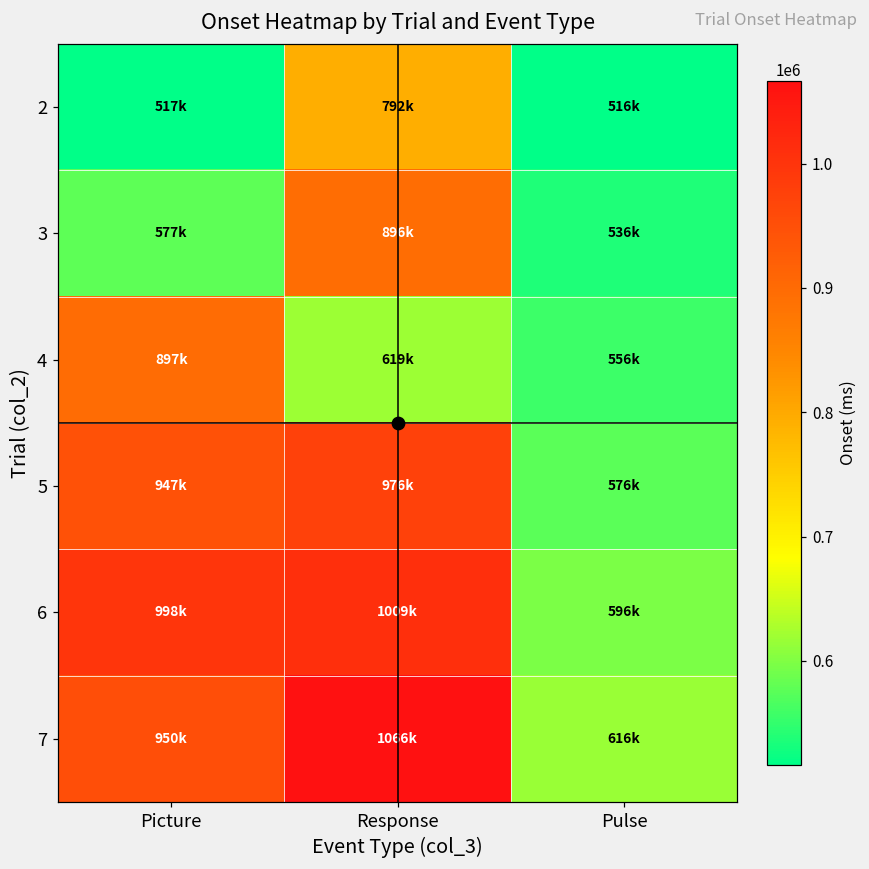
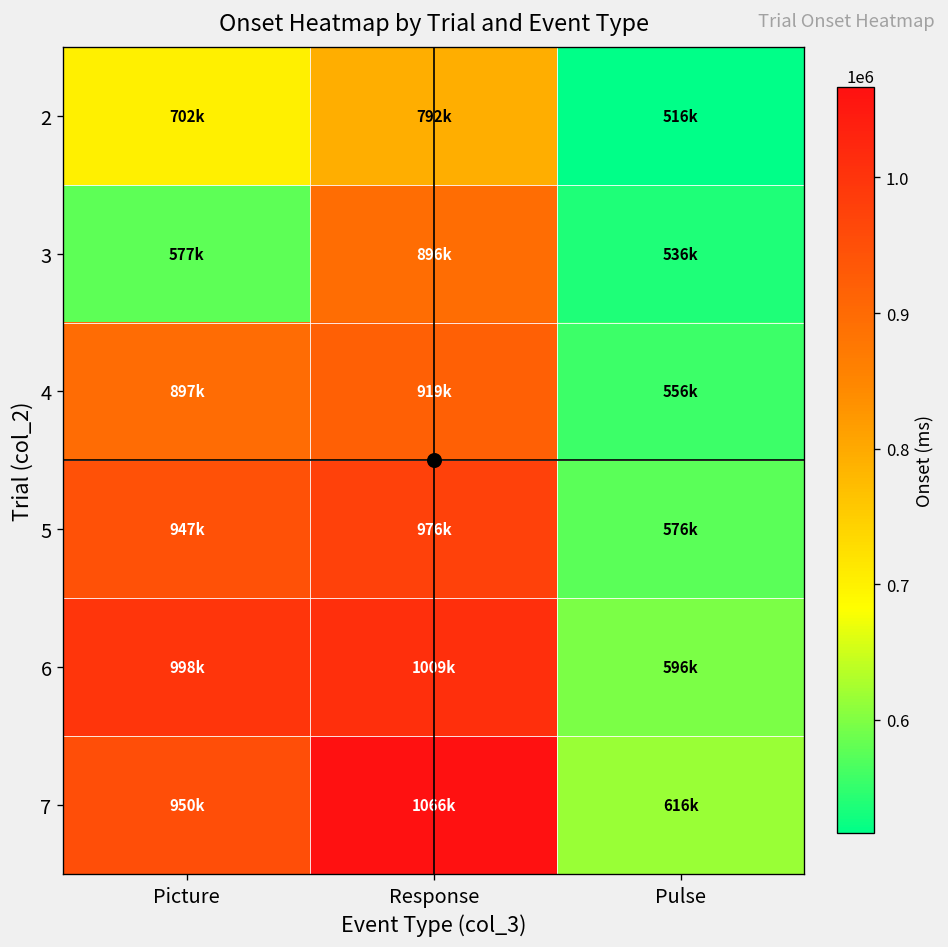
  {
    "2": {
-     "Picture": "517k",
+     "Picture": "702k",
      "Response": "792k",
      "Pulse": "516k"
    },
    "3": {
      "Picture": "577k",
      "Response": "896k",
      "Pulse": "536k"
    },
    "4": {
      "Picture": "897k",
-     "Response": "619k",
+     "Response": "919k",
      "Pulse": "556k"
    },
    "5": {
      "Picture": "947k",
      "Response": "976k",
      "Pulse": "576k"
    },
    "6": {
      "Picture": "998k",
      "Response": "1009k",
      "Pulse": "596k"
    },
    "7": {
      "Picture": "950k",
      "Response": "1066k",
      "Pulse": "616k"
    }
  }
